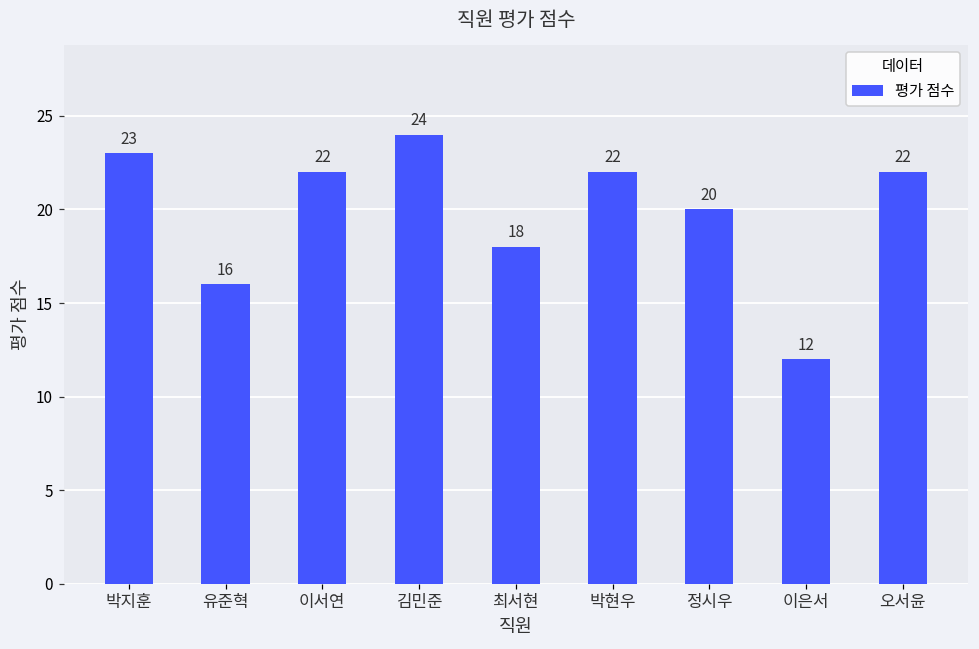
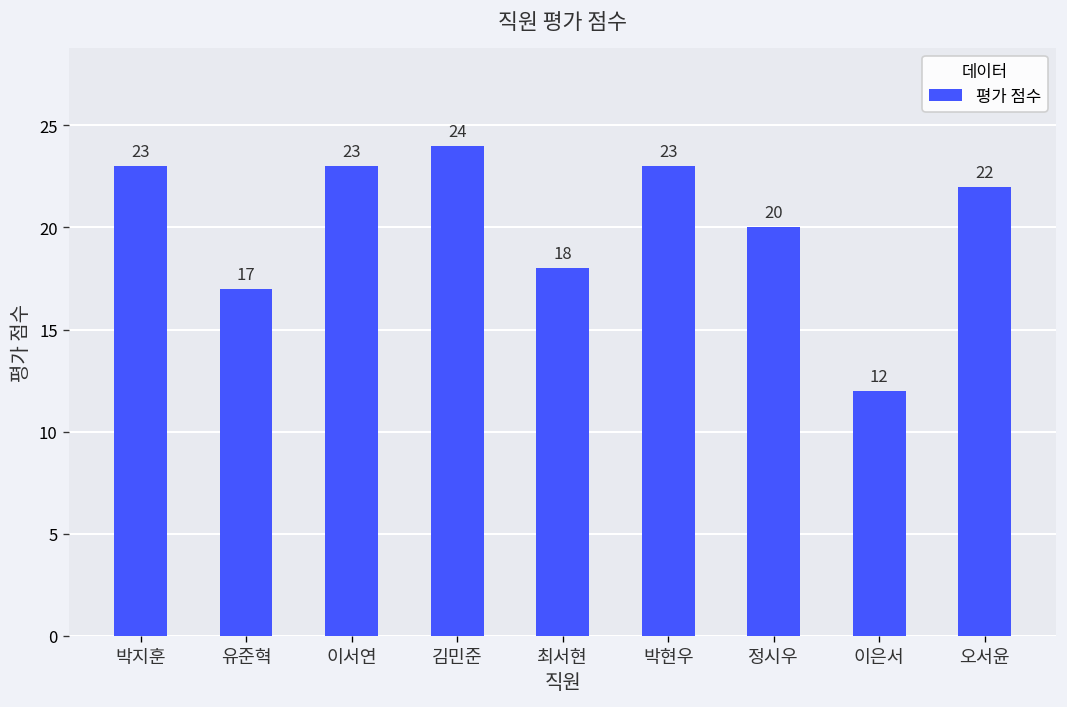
  {
    "박지훈": 23,
-   "유준혁": 16,
-   "이서연": 22,
+   "유준혁": 17,
+   "이서연": 23,
    "김민준": 24,
    "최서현": 18,
-   "박현우": 22,
+   "박현우": 23,
    "정시우": 20,
    "이은서": 12,
    "오서윤": 22
  }
